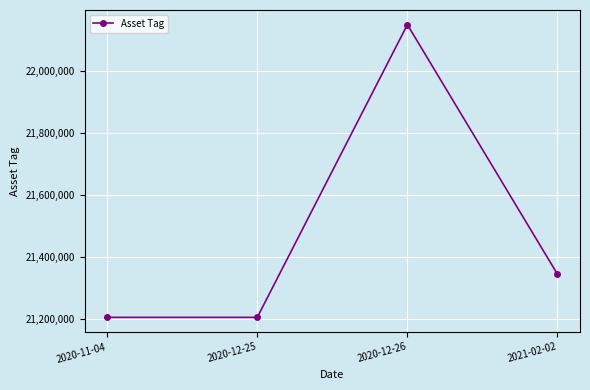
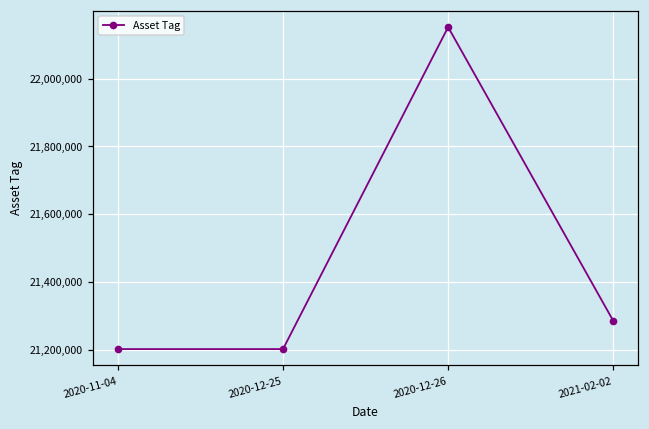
  {
    "2020-11-04": "21,200,000",
    "2020-12-25": "21,200,000",
    "2020-12-26": "22,150,000",
-   "2021-02-02": "21,340,000"
+   "2021-02-02": "21,290,000"
  }
